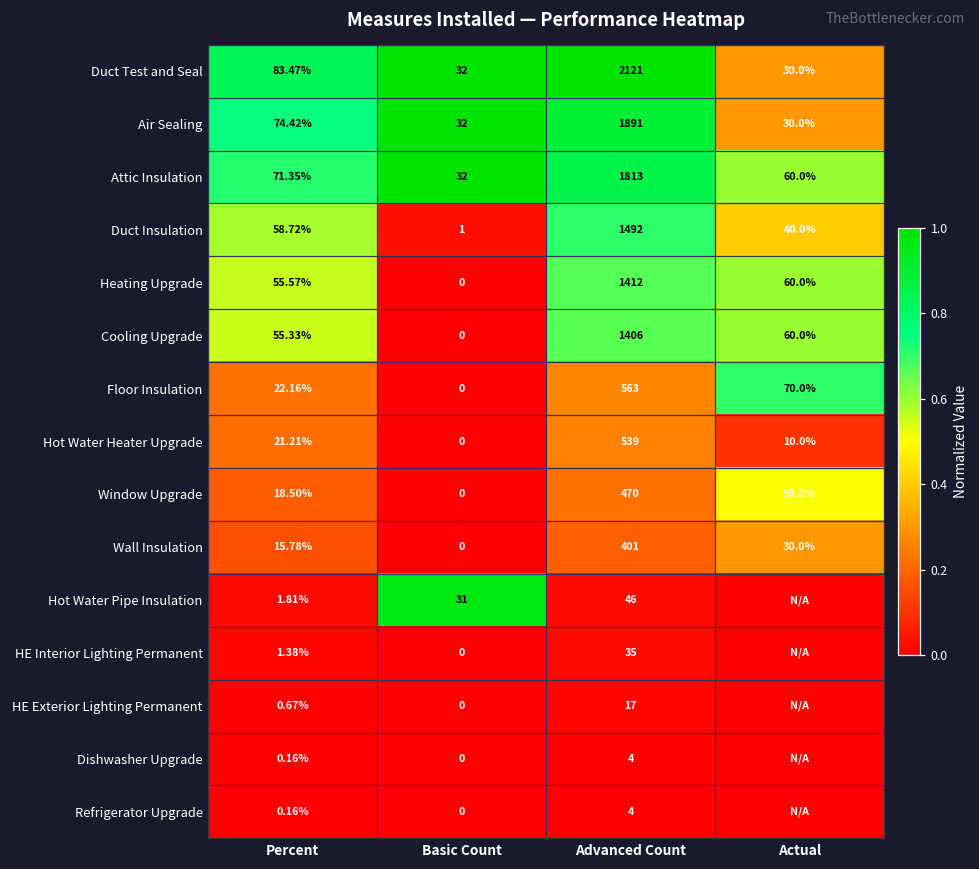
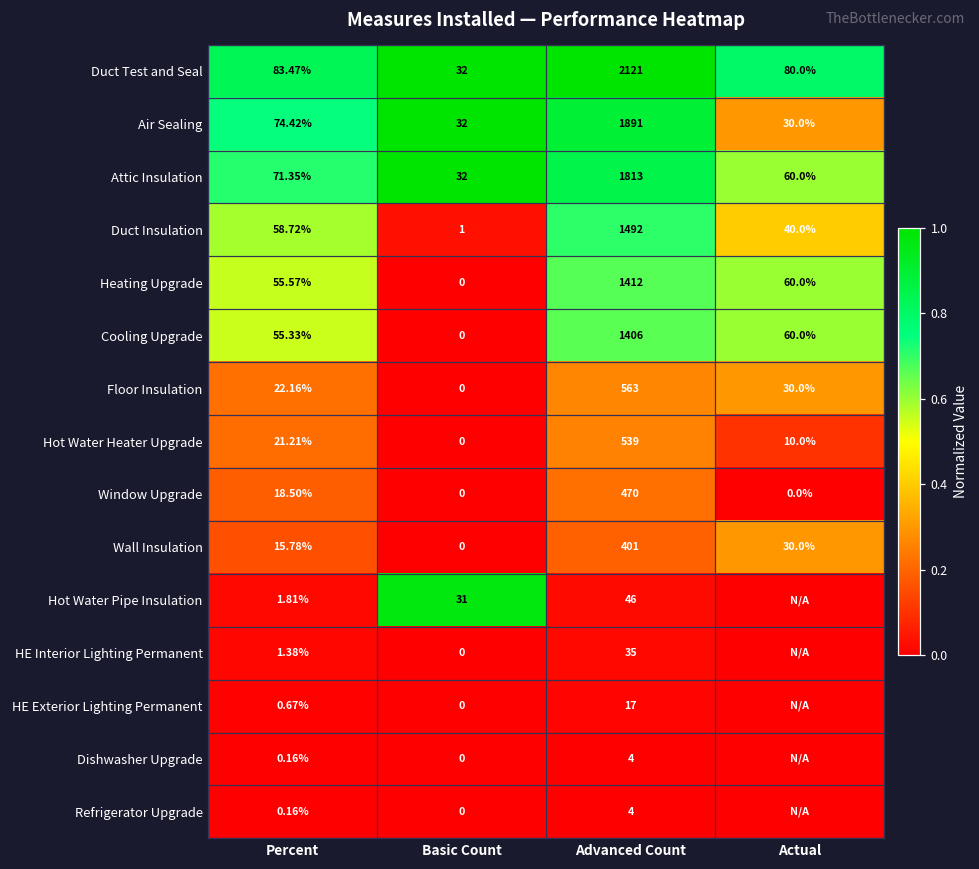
  {
    "Duct Test and Seal": {
      "Percent": "83.47%",
      "Basic Count": "32",
      "Advanced Count": "2121",
-     "Actual": "30.0%"
+     "Actual": "80.0%"
    },
    "Air Sealing": {
      "Percent": "74.42%",
      "Basic Count": "32",
      "Advanced Count": "1891",
      "Actual": "30.0%"
    },
    "Attic Insulation": {
      "Percent": "71.35%",
      "Basic Count": "32",
      "Advanced Count": "1813",
      "Actual": "60.0%"
    },
    "Duct Insulation": {
      "Percent": "58.72%",
      "Basic Count": "1",
      "Advanced Count": "1492",
      "Actual": "40.0%"
    },
    "Heating Upgrade": {
      "Percent": "55.57%",
      "Basic Count": "0",
      "Advanced Count": "1412",
      "Actual": "60.0%"
    },
    "Cooling Upgrade": {
      "Percent": "55.33%",
      "Basic Count": "0",
      "Advanced Count": "1406",
      "Actual": "60.0%"
    },
    "Floor Insulation": {
      "Percent": "22.16%",
      "Basic Count": "0",
      "Advanced Count": "563",
-     "Actual": "70.0%"
+     "Actual": "30.0%"
    },
    "Hot Water Heater Upgrade": {
      "Percent": "21.21%",
      "Basic Count": "0",
      "Advanced Count": "539",
      "Actual": "10.0%"
    },
    "Window Upgrade": {
      "Percent": "18.50%",
      "Basic Count": "0",
      "Advanced Count": "470",
-     "Actual": "50.0%"
+     "Actual": "0.0%"
    },
    "Wall Insulation": {
      "Percent": "15.78%",
      "Basic Count": "0",
      "Advanced Count": "401",
      "Actual": "30.0%"
    },
    "Hot Water Pipe Insulation": {
      "Percent": "1.81%",
      "Basic Count": "31",
      "Advanced Count": "46"
    },
    "HE Interior Lighting Permanent": {
      "Percent": "1.38%",
      "Basic Count": "0",
      "Advanced Count": "35"
    },
    "HE Exterior Lighting Permanent": {
      "Percent": "0.67%",
      "Basic Count": "0",
      "Advanced Count": "17"
    },
    "Dishwasher Upgrade": {
      "Percent": "0.16%",
      "Basic Count": "0",
      "Advanced Count": "4"
    },
    "Refrigerator Upgrade": {
      "Percent": "0.16%",
      "Basic Count": "0",
      "Advanced Count": "4"
    }
  }
